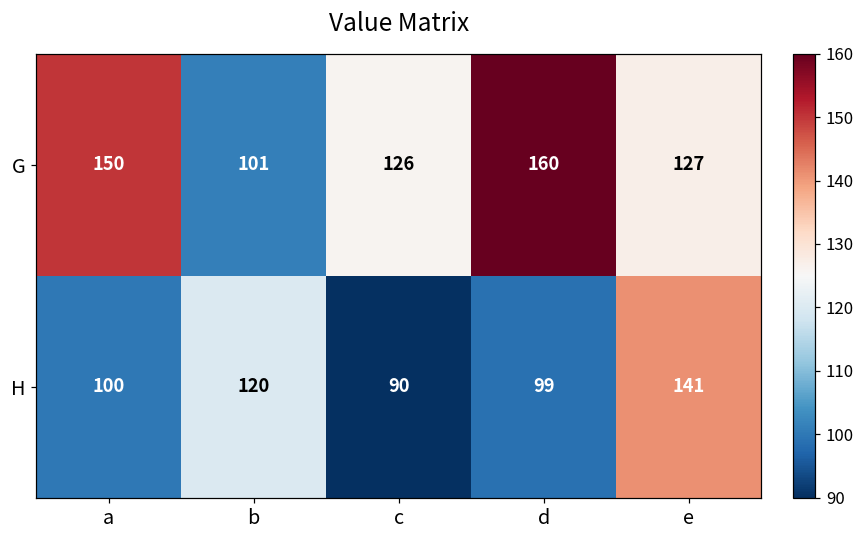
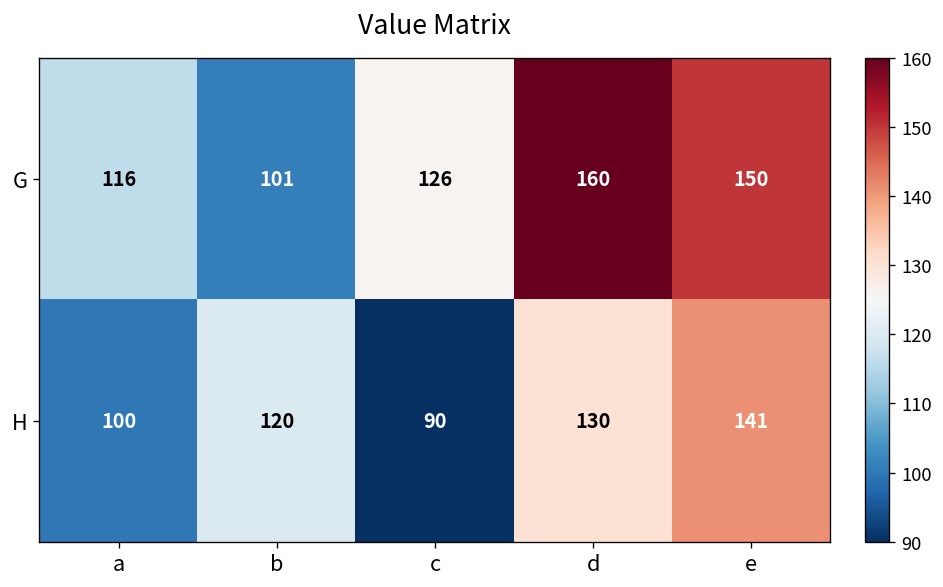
  {
    "G": {
-     "a": 150,
+     "a": 116,
      "b": 101,
      "c": 126,
      "d": 160,
-     "e": 127
+     "e": 150
    },
    "H": {
      "a": 100,
      "b": 120,
      "c": 90,
-     "d": 99,
+     "d": 130,
      "e": 141
    }
  }
